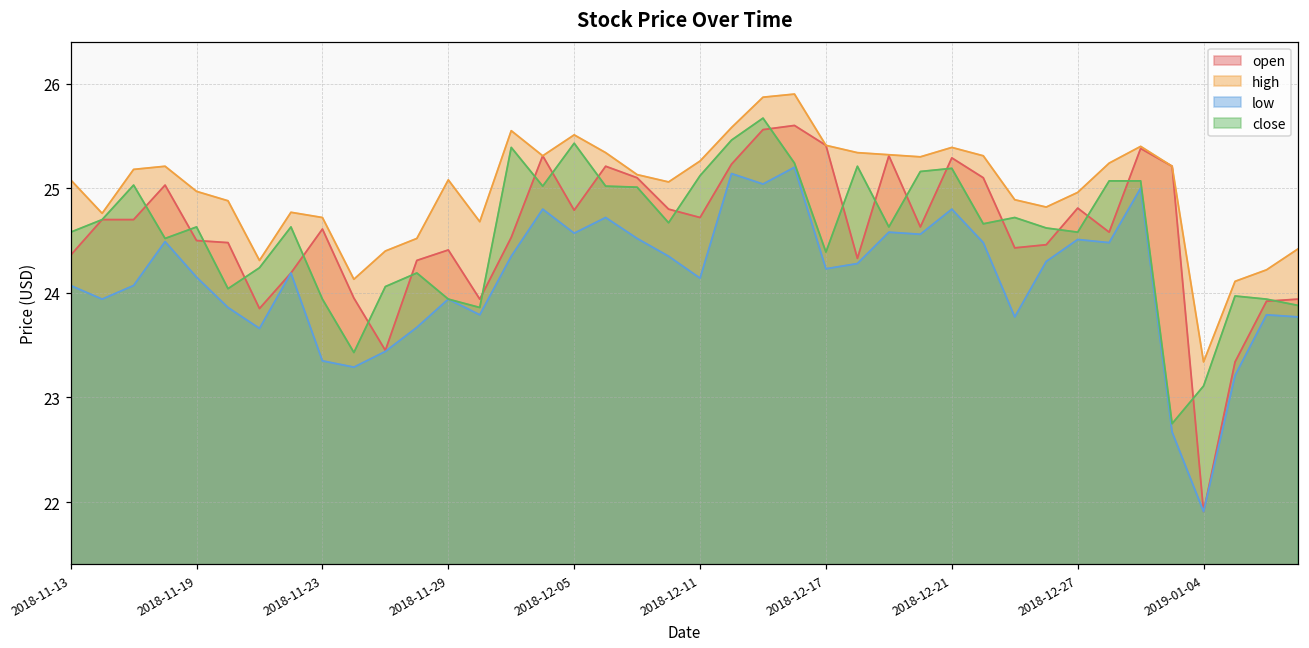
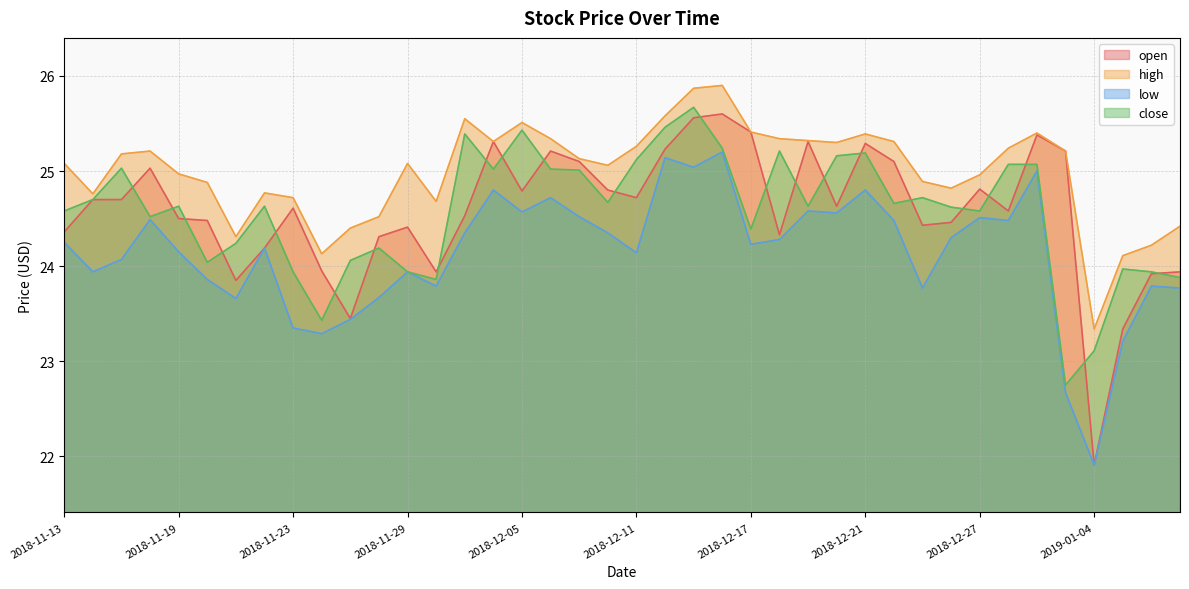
  {
    "low": {
-     "2018-11-13": 24.1,
+     "2018-11-13": 24.3,
      "2018-11-19": 24.2,
      "2018-11-23": 23.4,
      "2018-12-05": 24.6,
      "2018-12-11": 24.1,
      "2018-12-17": 24.2,
      "2018-12-21": 24.8,
      "2018-12-27": 24.5
    },
    "close": {
      "2018-11-13": 24.6,
      "2018-11-19": 24.6,
      "2018-11-23": 23.9,
      "2018-12-05": 25.4,
      "2018-12-11": 25.1,
      "2018-12-17": 24.4,
      "2018-12-21": 25.2,
      "2018-12-27": 24.6,
      "2019-01-04": 23.1
    }
  }
